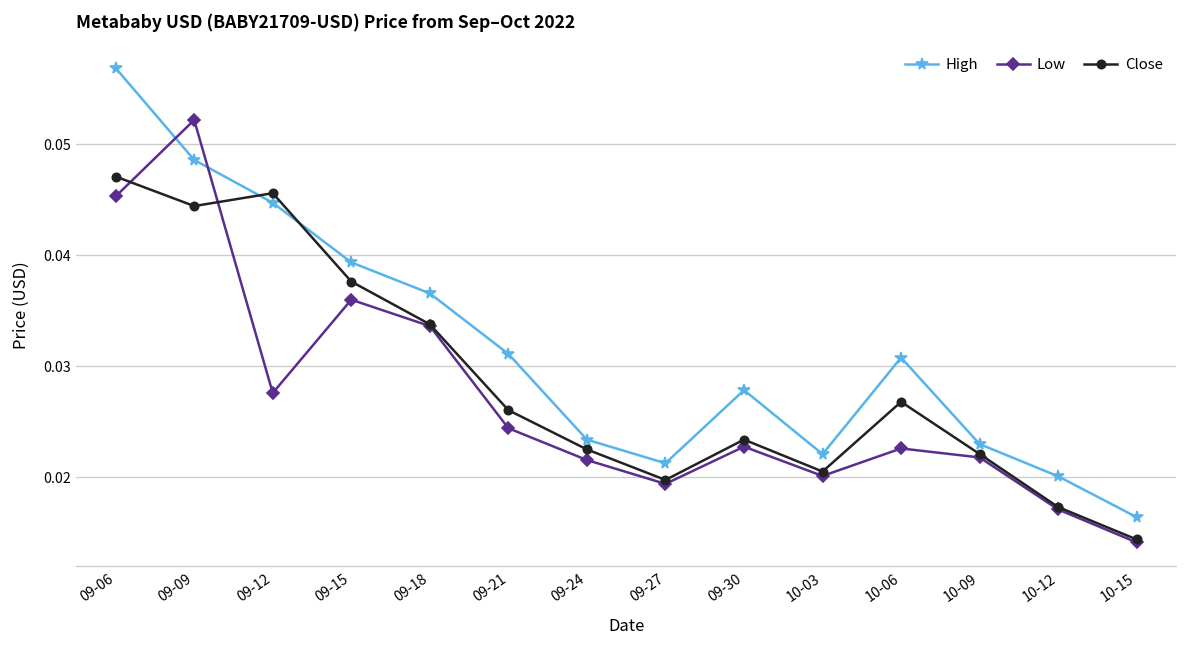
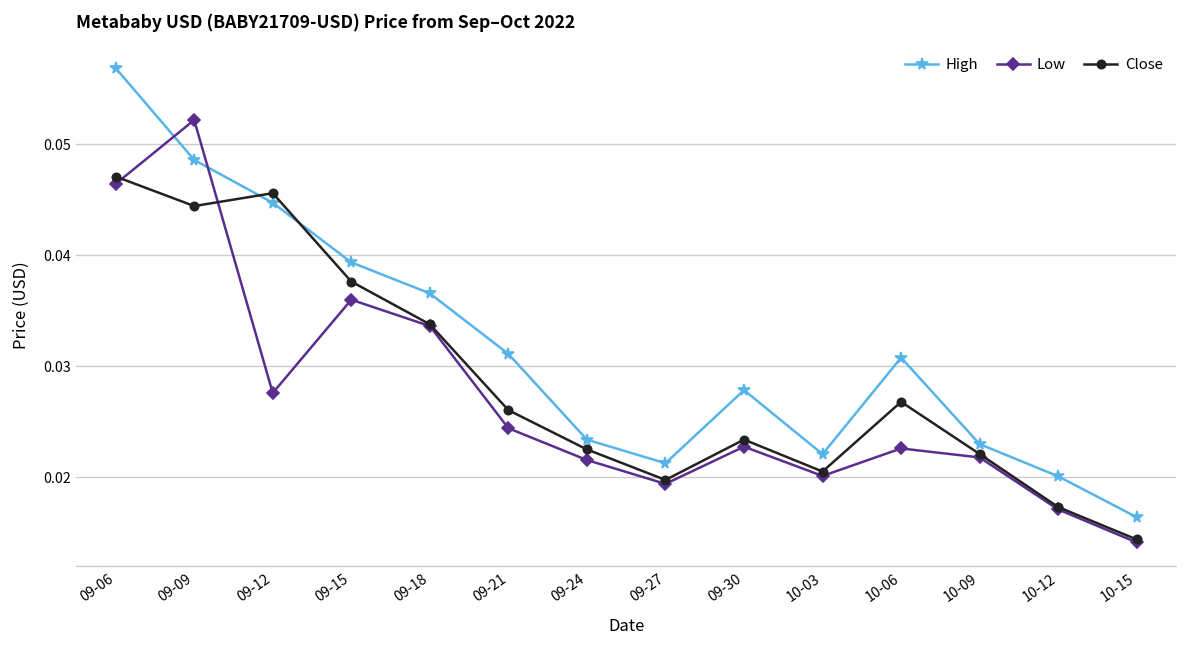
  {
    "High": {
      "09-06": 0.057,
      "09-09": 0.049,
      "09-12": 0.045,
      "09-15": 0.039,
      "09-18": 0.037,
      "09-21": 0.031,
      "09-24": 0.023,
      "09-27": 0.021,
      "09-30": 0.028,
      "10-03": 0.022,
      "10-06": 0.031,
      "10-09": 0.023,
      "10-12": 0.020,
      "10-15": 0.016
    },
    "Low": {
-     "09-06": 0.045,
+     "09-06": 0.046,
      "09-09": 0.052,
      "09-12": 0.028,
      "09-15": 0.036,
      "09-21": 0.024,
      "09-24": 0.022,
      "09-27": 0.019,
      "09-30": 0.023,
      "10-03": 0.020,
      "10-06": 0.023,
      "10-09": 0.022
    },
    "Close": {
      "09-06": 0.047,
      "09-09": 0.044,
      "09-12": 0.046,
      "09-15": 0.038,
      "09-21": 0.026,
      "09-24": 0.023,
      "09-27": 0.020,
      "09-30": 0.023,
      "10-03": 0.021,
      "10-06": 0.027,
      "10-09": 0.022
    }
  }
